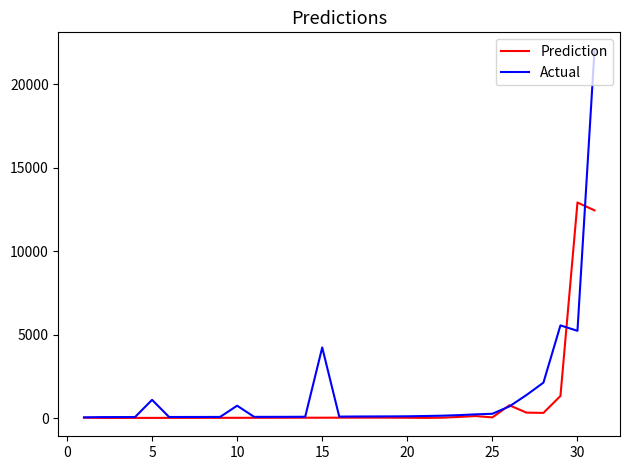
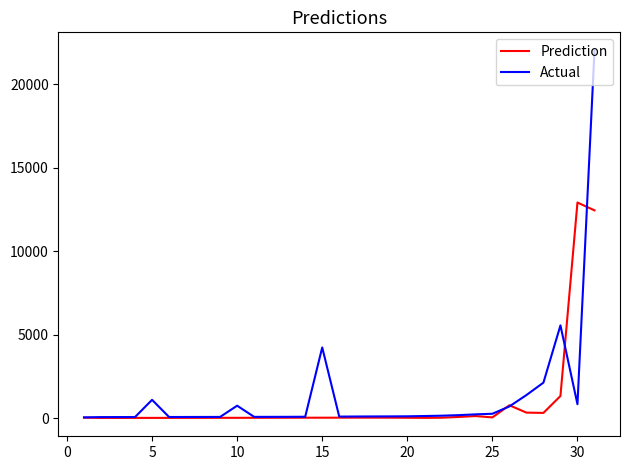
  {
    "Prediction": {
      "5": 0,
      "10": 0,
      "15": 0,
      "25": 0,
      "30": 12900
    },
    "Actual": {
      "5": 1100,
      "10": 700,
      "15": 4200,
      "25": 300,
-     "30": 5200
+     "30": 800
    }
  }
